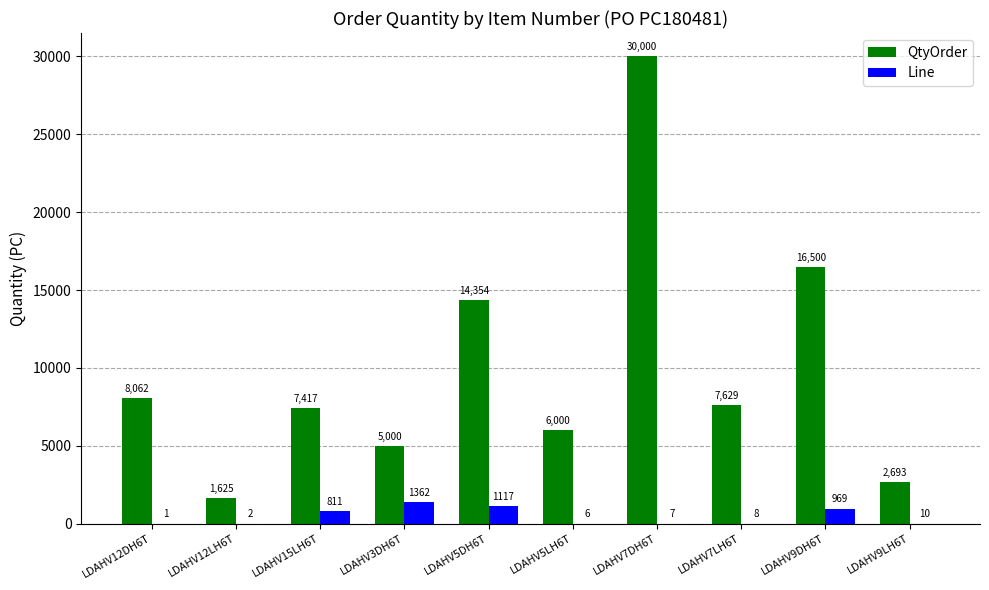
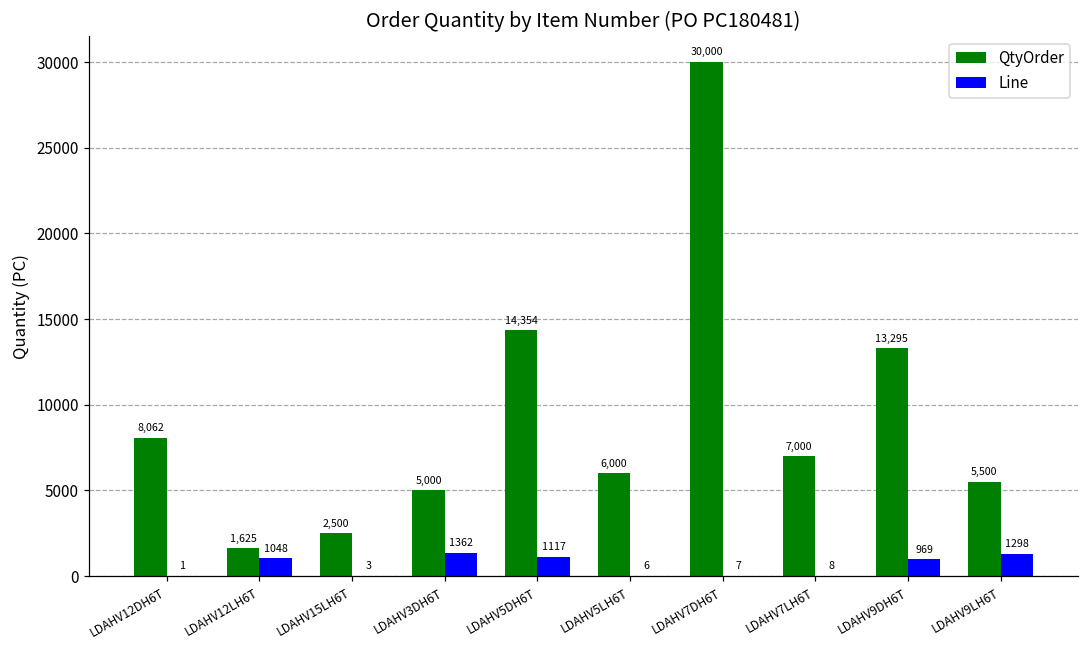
  {
    "QtyOrder": {
      "LDAHV12DH6T": "8,062",
      "LDAHV12LH6T": "1,625",
-     "LDAHV15LH6T": "7,417",
+     "LDAHV15LH6T": "2,500",
      "LDAHV3DH6T": "5,000",
      "LDAHV5DH6T": "14,354",
      "LDAHV5LH6T": "6,000",
      "LDAHV7DH6T": "30,000",
-     "LDAHV7LH6T": "7,629",
-     "LDAHV9DH6T": "16,500",
-     "LDAHV9LH6T": "2,693"
+     "LDAHV7LH6T": "7,000",
+     "LDAHV9DH6T": "13,295",
+     "LDAHV9LH6T": "5,500"
    },
    "Line": {
      "LDAHV12DH6T": "1",
-     "LDAHV12LH6T": "2",
-     "LDAHV15LH6T": "811",
+     "LDAHV12LH6T": "1048",
+     "LDAHV15LH6T": "3",
      "LDAHV3DH6T": "1362",
      "LDAHV5DH6T": "1117",
      "LDAHV5LH6T": "6",
      "LDAHV7DH6T": "7",
      "LDAHV7LH6T": "8",
      "LDAHV9DH6T": "969",
-     "LDAHV9LH6T": "10"
+     "LDAHV9LH6T": "1298"
    }
  }
